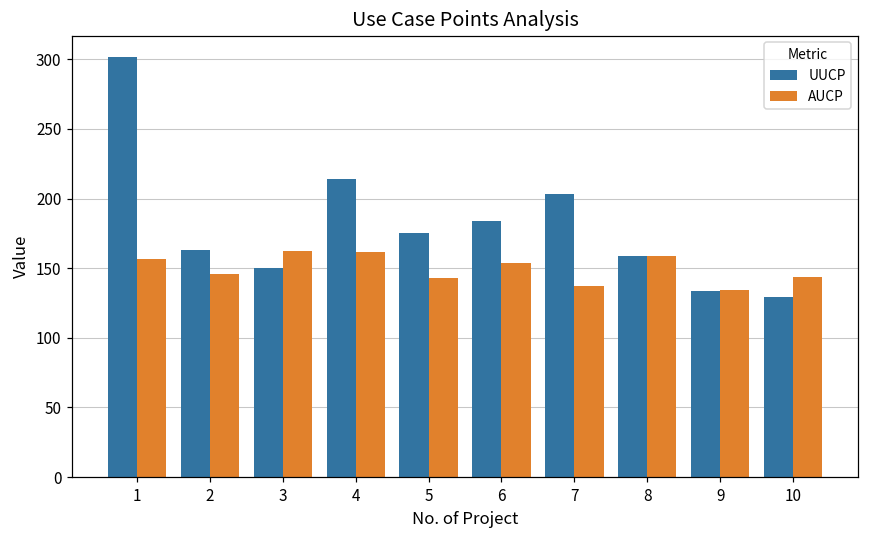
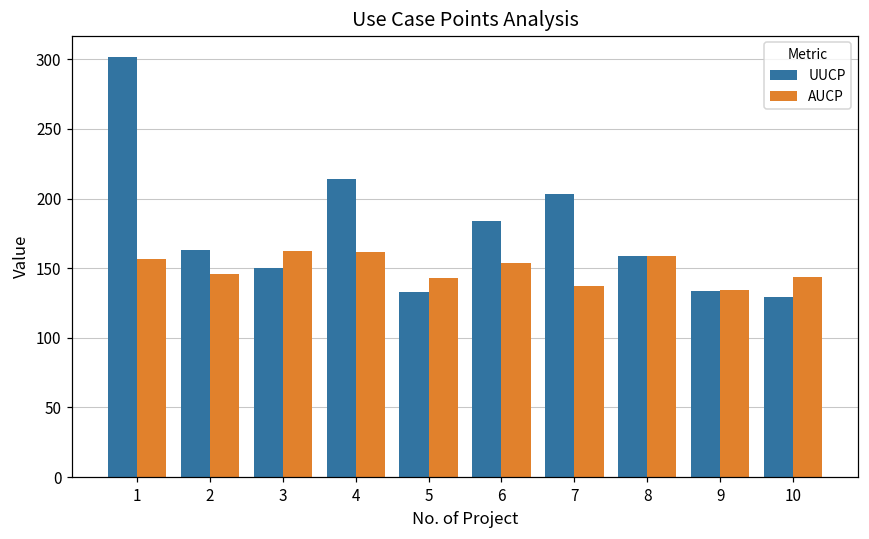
  {
    "UUCP": {
      "1": 302,
      "2": 163,
      "3": 150,
      "4": 214,
-     "5": 175,
+     "5": 133,
      "6": 184,
      "7": 203,
      "8": 159,
      "9": 134,
      "10": 129
    },
    "AUCP": {
      "1": 157,
      "2": 146,
      "3": 162,
      "4": 162,
      "5": 143,
      "6": 154,
      "7": 137,
      "8": 159,
      "9": 135,
      "10": 144
    }
  }
